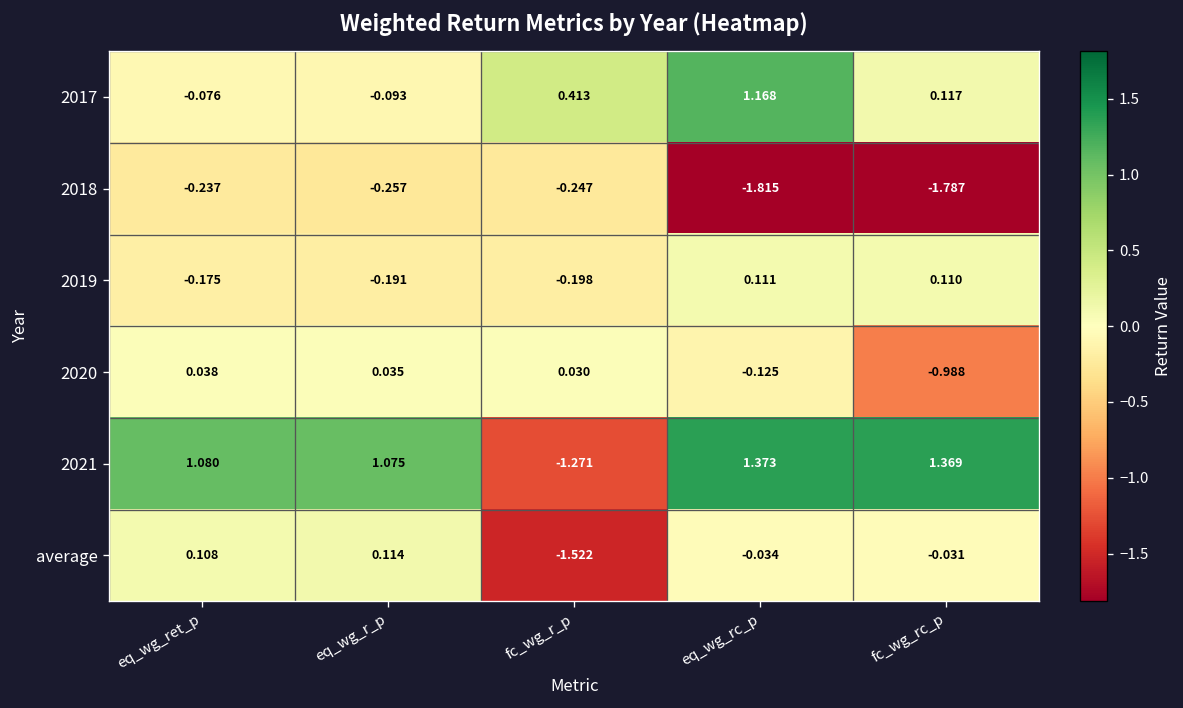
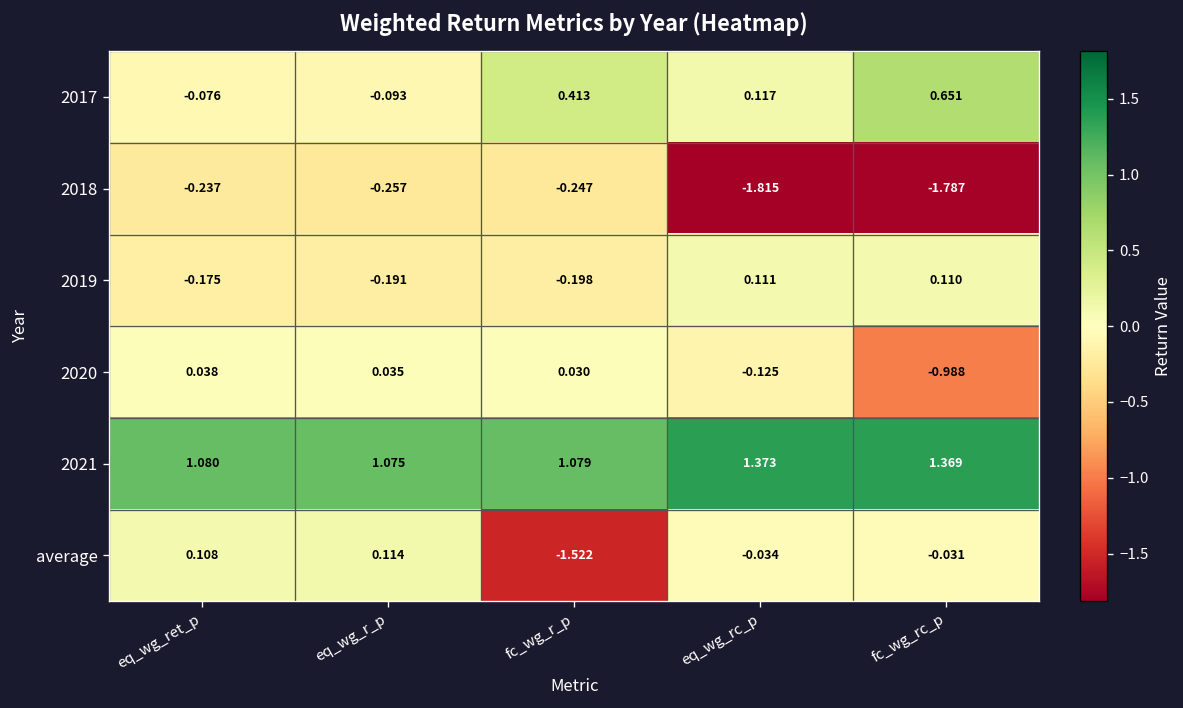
  {
    "2017": {
      "eq_wg_ret_p": -0.076,
      "eq_wg_r_p": -0.093,
      "fc_wg_r_p": 0.413,
-     "eq_wg_rc_p": 1.168,
-     "fc_wg_rc_p": 0.117
+     "eq_wg_rc_p": 0.117,
+     "fc_wg_rc_p": 0.651
    },
    "2018": {
      "eq_wg_ret_p": -0.237,
      "eq_wg_r_p": -0.257,
      "fc_wg_r_p": -0.247,
      "eq_wg_rc_p": -1.815,
      "fc_wg_rc_p": -1.787
    },
    "2019": {
      "eq_wg_ret_p": -0.175,
      "eq_wg_r_p": -0.191,
      "fc_wg_r_p": -0.198,
      "eq_wg_rc_p": 0.111,
      "fc_wg_rc_p": 0.110
    },
    "2020": {
      "eq_wg_ret_p": 0.038,
      "eq_wg_r_p": 0.035,
      "fc_wg_r_p": 0.030,
      "eq_wg_rc_p": -0.125,
      "fc_wg_rc_p": -0.988
    },
    "2021": {
      "eq_wg_ret_p": 1.080,
      "eq_wg_r_p": 1.075,
-     "fc_wg_r_p": -1.271,
+     "fc_wg_r_p": 1.079,
      "eq_wg_rc_p": 1.373,
      "fc_wg_rc_p": 1.369
    },
    "average": {
      "eq_wg_ret_p": 0.108,
      "eq_wg_r_p": 0.114,
      "fc_wg_r_p": -1.522,
      "eq_wg_rc_p": -0.034,
      "fc_wg_rc_p": -0.031
    }
  }
